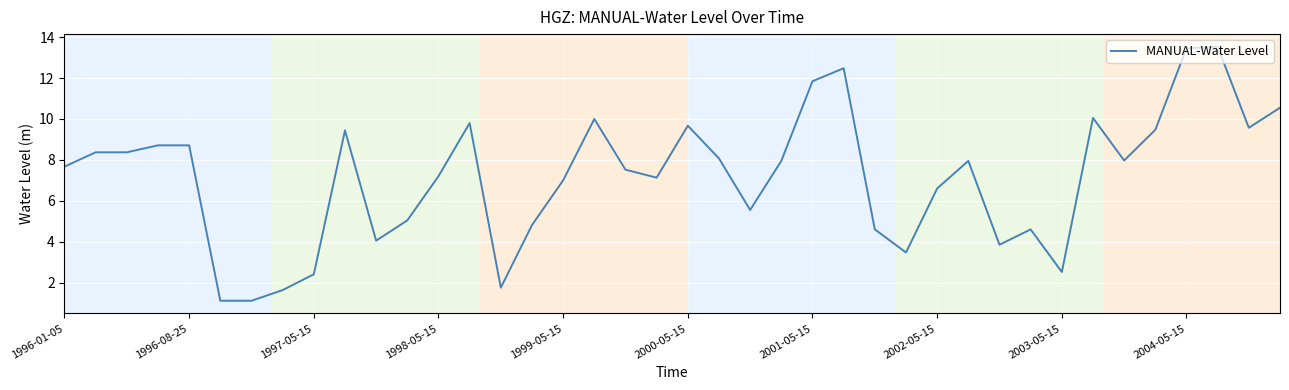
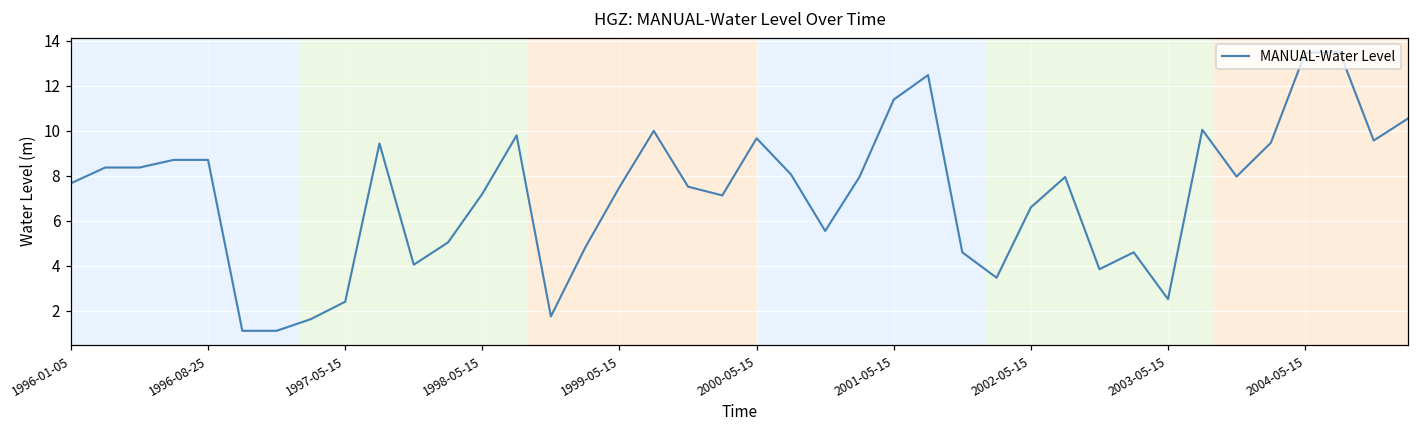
  {
    "1996-01-05": 7.7,
    "1996-08-25": 8.7,
    "1997-05-15": 2.4,
    "1998-05-15": 7.2,
-   "1999-05-15": 7.0,
+   "1999-05-15": 7.5,
    "2000-05-15": 9.7,
-   "2001-05-15": 11.8,
+   "2001-05-15": 11.4,
    "2002-05-15": 6.6,
    "2003-05-15": 2.5
  }
